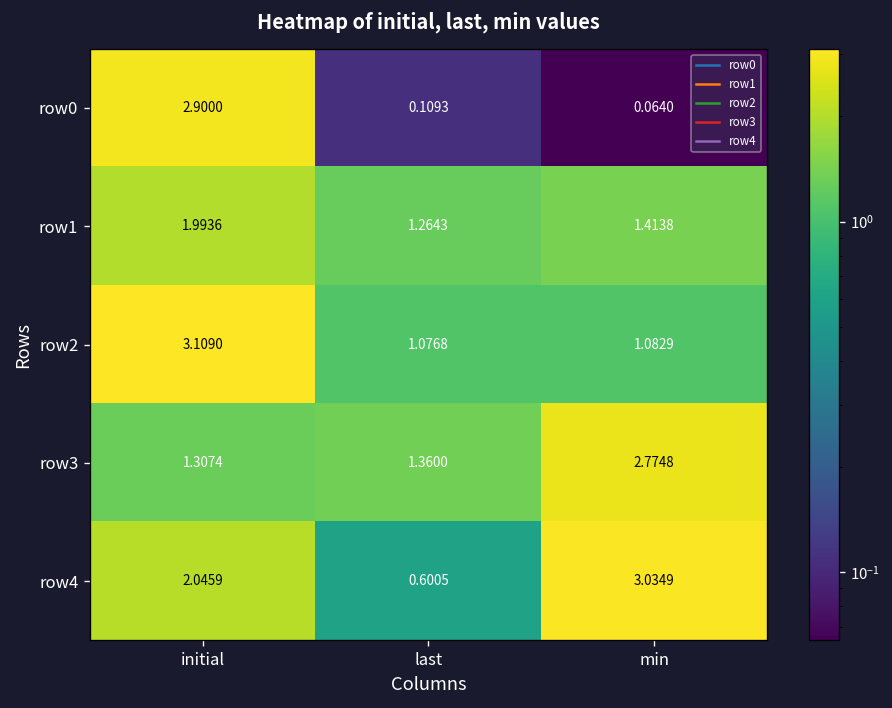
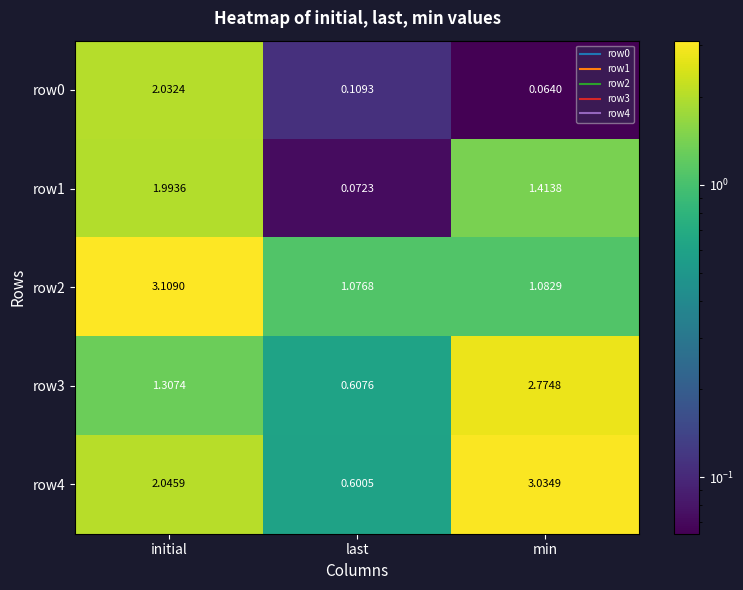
  {
    "row0": {
-     "initial": 2.9000,
+     "initial": 2.0324,
      "last": 0.1093,
      "min": 0.0640
    },
    "row1": {
      "initial": 1.9936,
-     "last": 1.2643,
+     "last": 0.0723,
      "min": 1.4138
    },
    "row2": {
      "initial": 3.1090,
      "last": 1.0768,
      "min": 1.0829
    },
    "row3": {
      "initial": 1.3074,
-     "last": 1.3600,
+     "last": 0.6076,
      "min": 2.7748
    },
    "row4": {
      "initial": 2.0459,
      "last": 0.6005,
      "min": 3.0349
    }
  }
